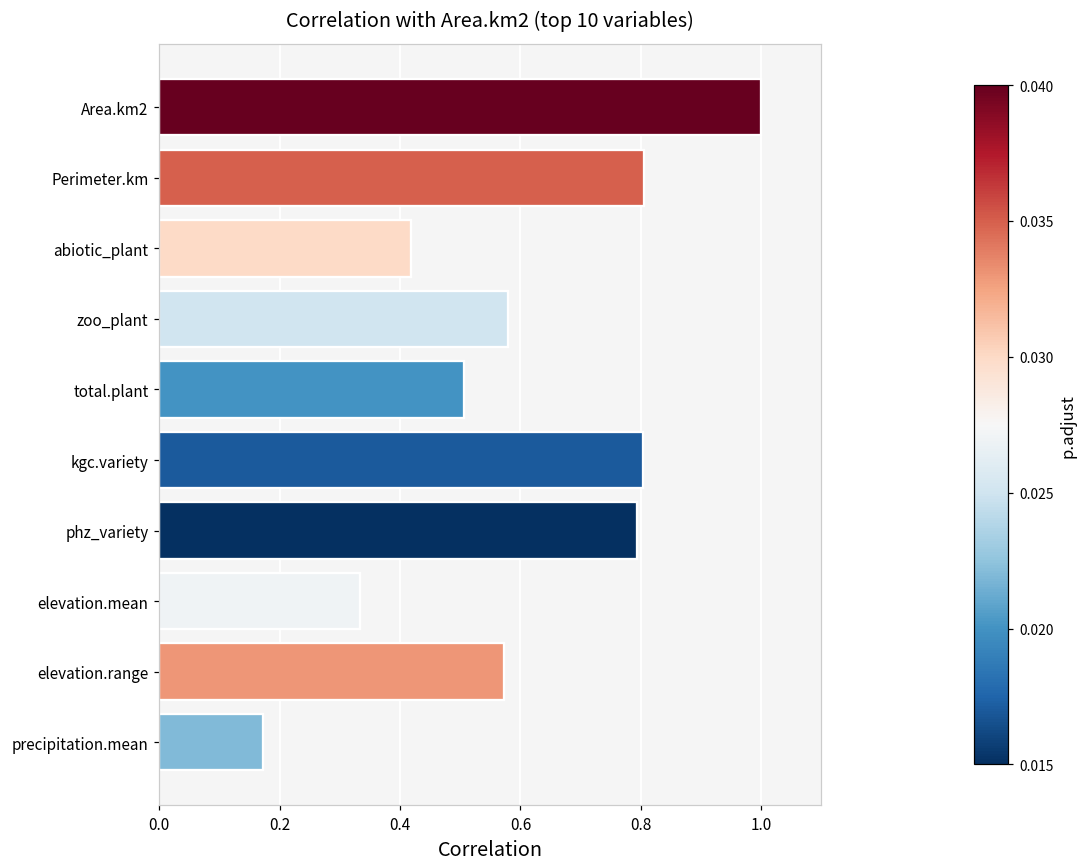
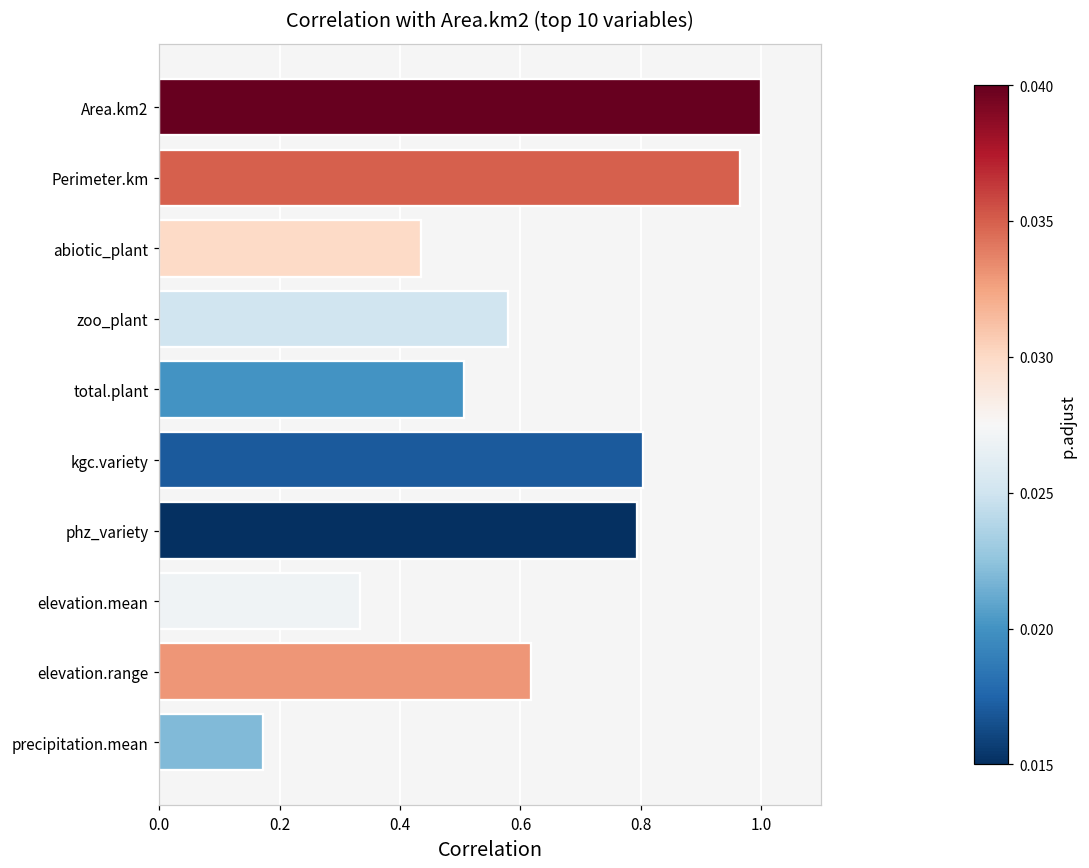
  {
    "Area.km2": 1.00,
-   "Perimeter.km": 0.81,
-   "abiotic_plant": 0.42,
+   "Perimeter.km": 0.96,
+   "abiotic_plant": 0.44,
    "zoo_plant": 0.58,
    "total.plant": 0.51,
    "kgc.variety": 0.80,
    "phz_variety": 0.79,
    "elevation.mean": 0.33,
-   "elevation.range": 0.57,
+   "elevation.range": 0.62,
    "precipitation.mean": 0.17
  }
